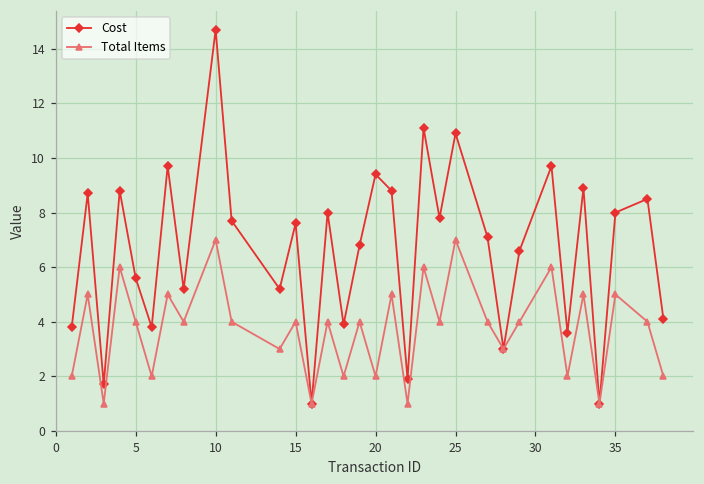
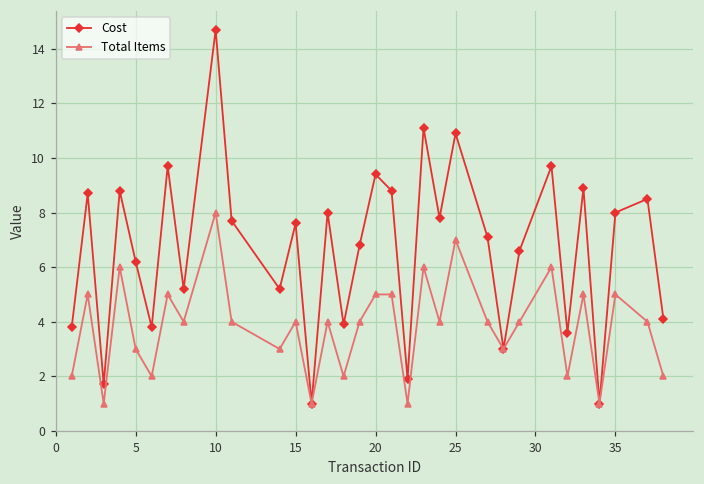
  {
    "Cost": {
-     "5": 5.6,
+     "5": 6.2,
      "10": 14.7,
      "15": 7.6,
      "20": 9.4,
      "25": 10.9,
      "35": 8.0
    },
    "Total Items": {
-     "5": 4,
-     "10": 7,
+     "5": 3,
+     "10": 8,
      "15": 4,
-     "20": 2,
+     "20": 5,
      "25": 7,
      "35": 5
    }
  }
